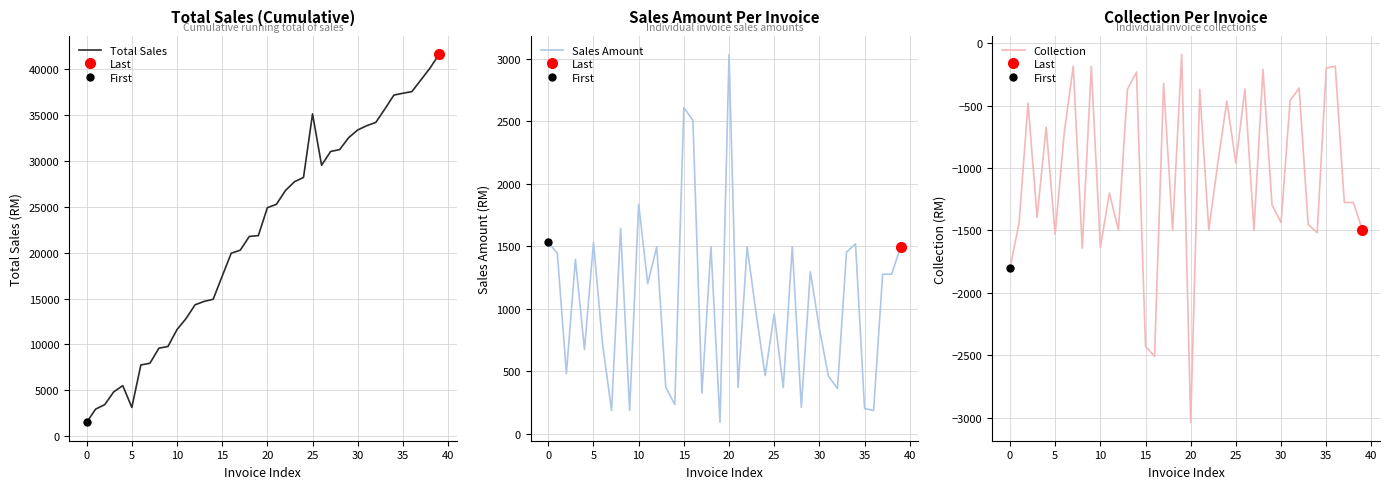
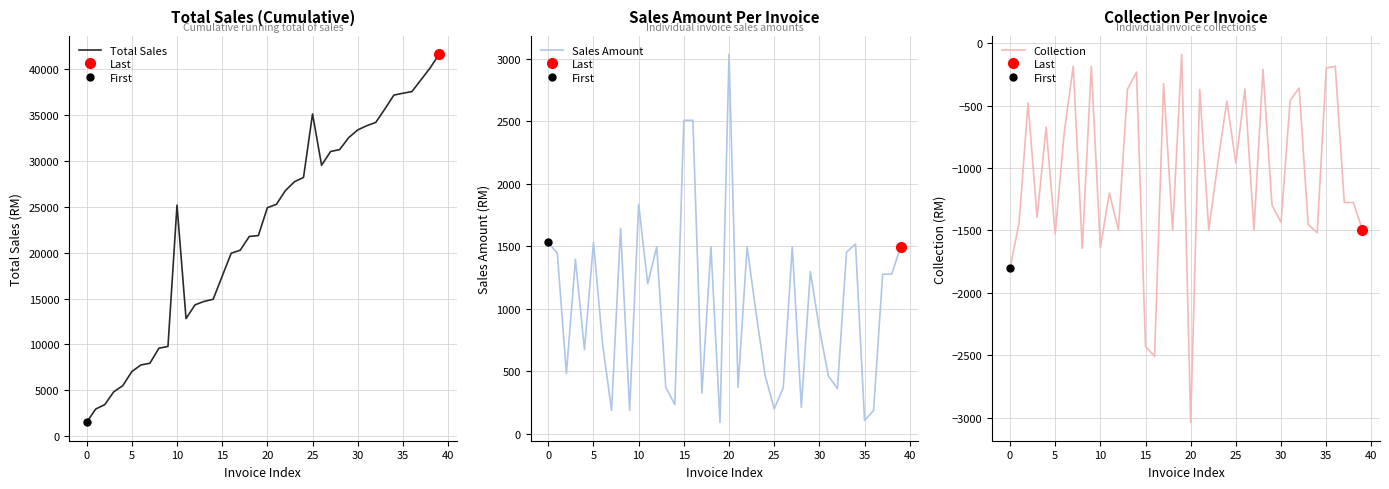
  {
    "Total Sales (Cumulative)": {
      "Total Sales": {
-       "5": 3000,
-       "10": 12000,
+       "5": 7000,
+       "10": 25000,
        "15": 17000,
        "20": 25000,
        "25": 35000,
        "30": 33000,
        "35": 37000
      }
    },
    "Sales Amount Per Invoice": {
      "Sales Amount": {
        "5": 1530,
        "10": 1840,
-       "15": 2610,
+       "15": 2510,
        "20": 3040,
-       "25": 960,
+       "25": 200,
        "30": 840,
-       "35": 200
+       "35": 110
      }
    },
    "Collection Per Invoice": {
      "Collection": {
        "5": -1530,
        "10": -1640,
        "15": -2430,
        "20": -3040,
        "25": -960,
        "30": -1440,
        "35": -200
      }
    }
  }
